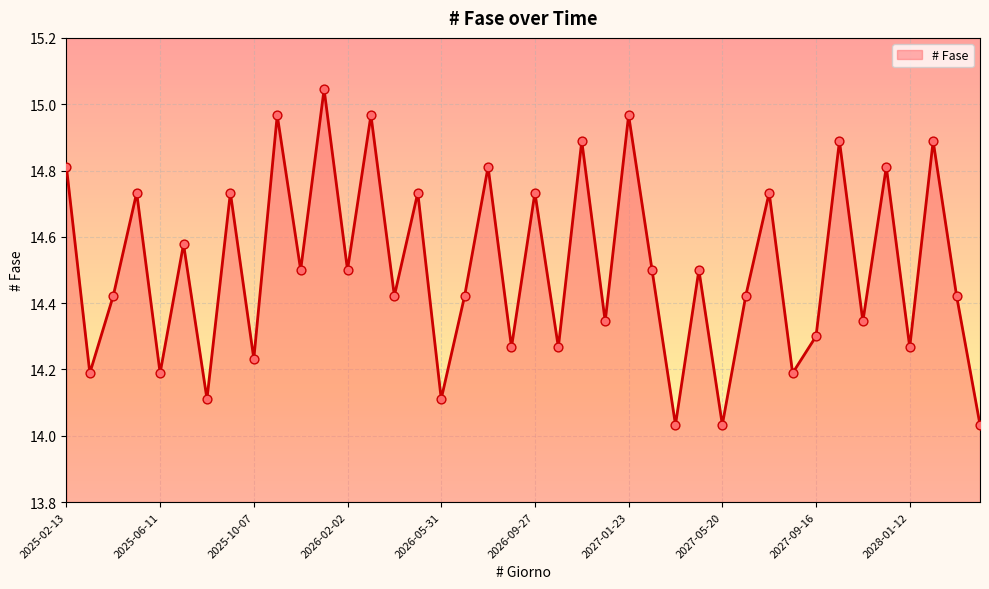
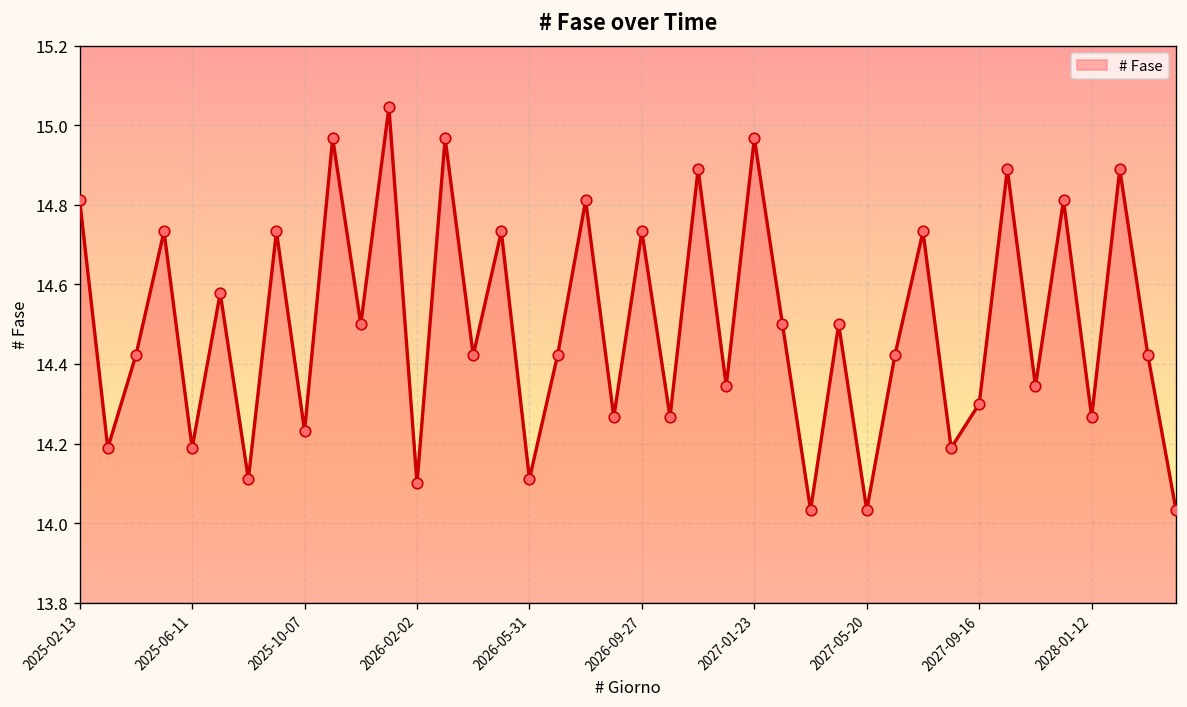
  {
    "2025-02-13": 14.81,
    "2025-06-11": 14.19,
    "2025-10-07": 14.23,
-   "2026-02-02": 14.5,
+   "2026-02-02": 14.1,
    "2026-05-31": 14.11,
    "2026-09-27": 14.73,
    "2027-01-23": 14.97,
    "2027-05-20": 14.03,
    "2027-09-16": 14.3,
    "2028-01-12": 14.27
  }
